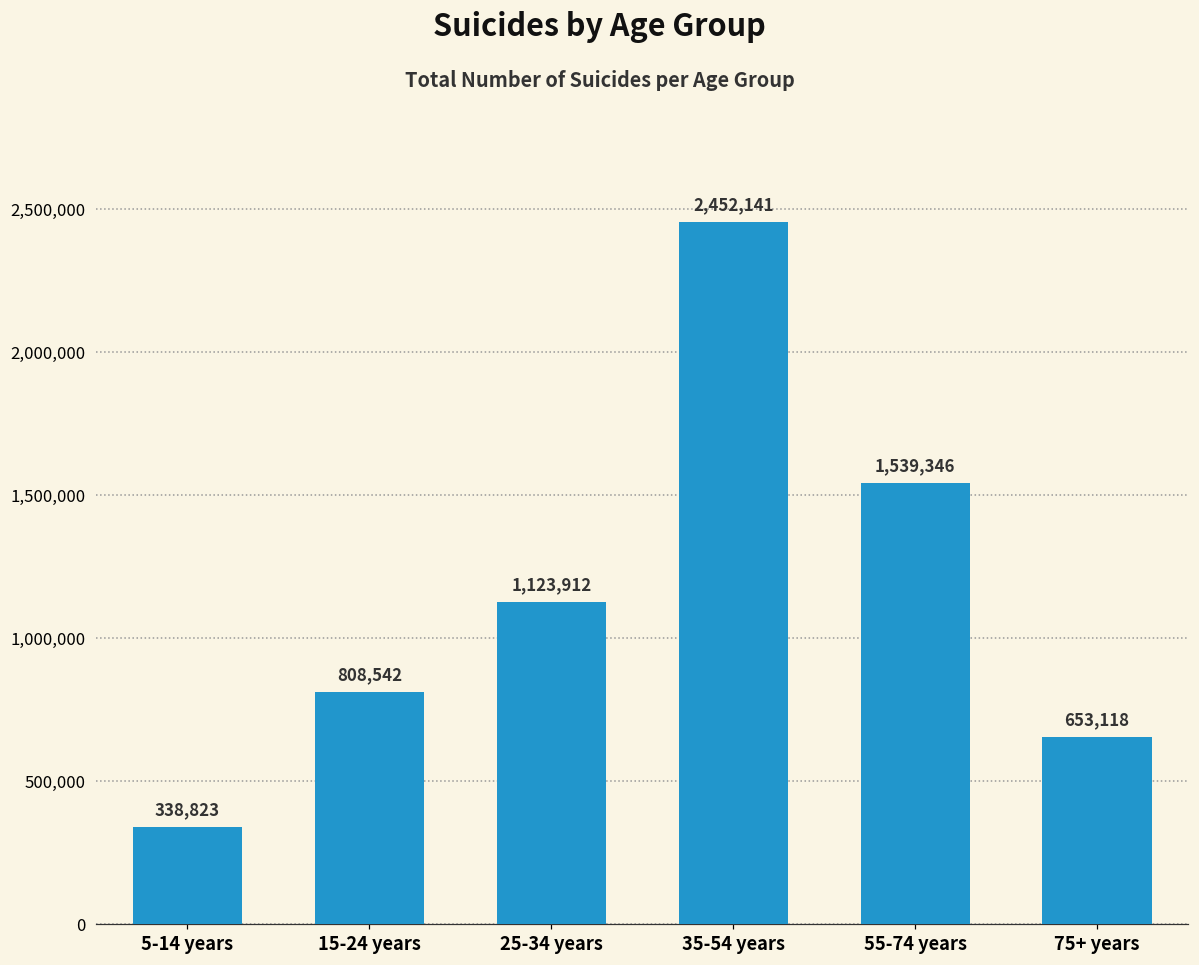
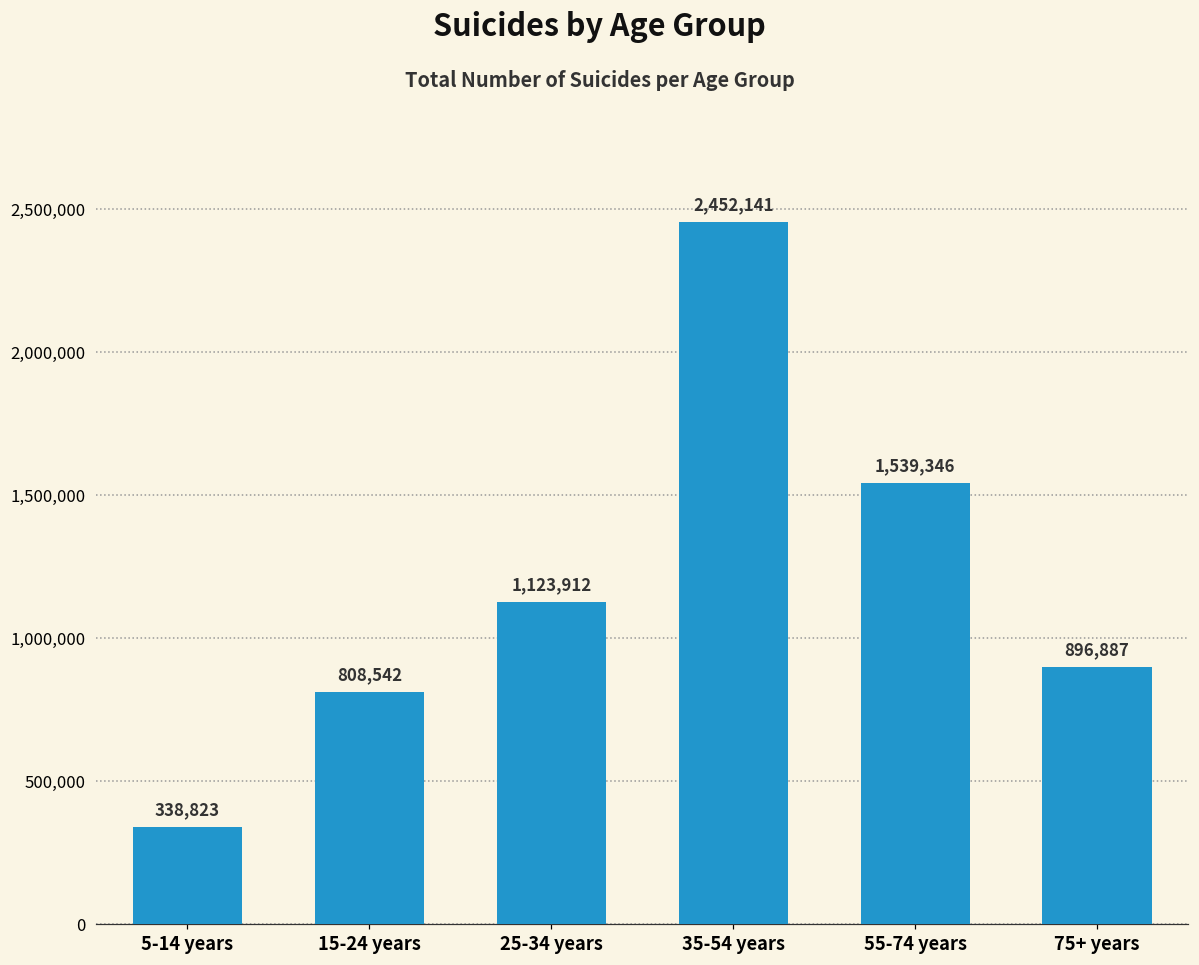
  {
    "5-14 years": "338,823",
    "15-24 years": "808,542",
    "25-34 years": "1,123,912",
    "35-54 years": "2,452,141",
    "55-74 years": "1,539,346",
-   "75+ years": "653,118"
+   "75+ years": "896,887"
  }
